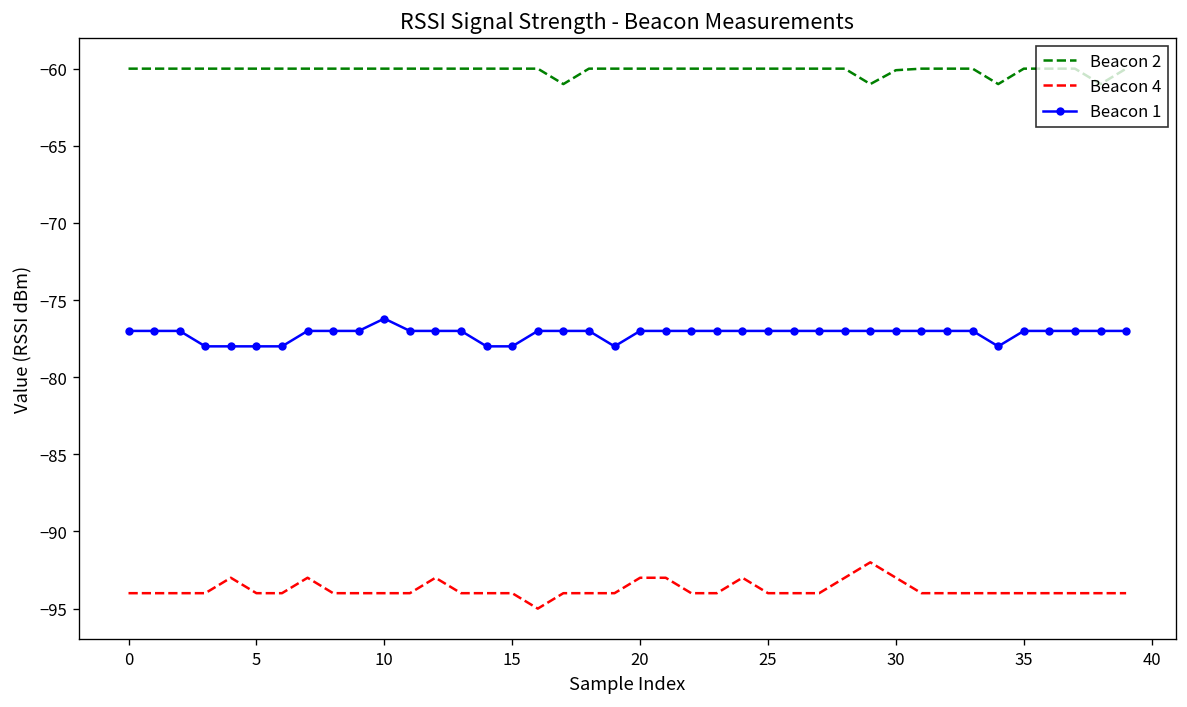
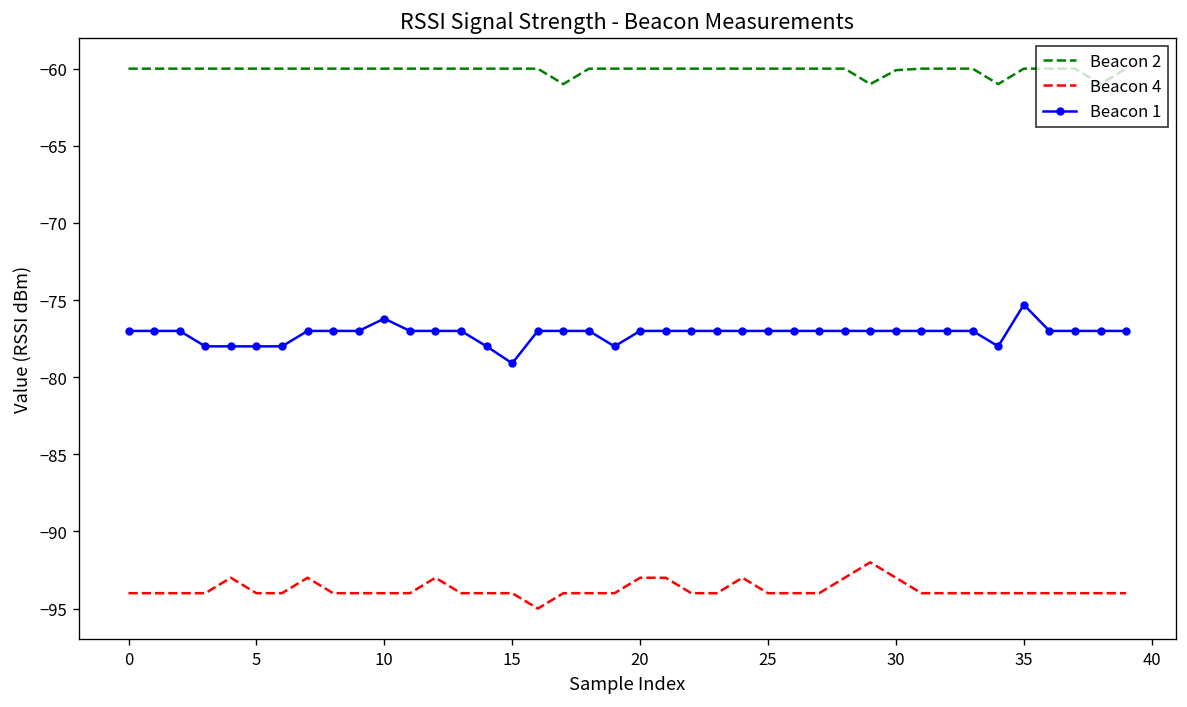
  {
    "Beacon 2": {
      "0": -60.0,
      "5": -60.0,
      "10": -60.0,
      "15": -60.0,
      "20": -60.0,
      "25": -60.0,
      "30": -60.1,
      "35": -60.0
    },
    "Beacon 4": {
      "0": -94.0,
      "5": -94.0,
      "10": -94.0,
      "15": -94.0,
      "20": -93.0,
      "25": -94.0,
      "30": -93.0,
      "35": -94.0
    },
    "Beacon 1": {
      "0": -77.0,
      "5": -78.0,
      "10": -76.2,
-     "15": -78.0,
+     "15": -79.1,
      "20": -77.0,
      "25": -77.0,
      "30": -77.0,
-     "35": -77.0
+     "35": -75.3
    }
  }
